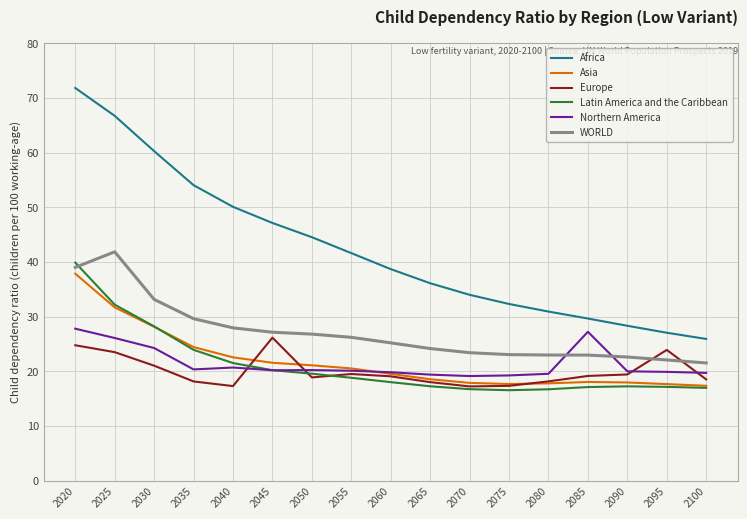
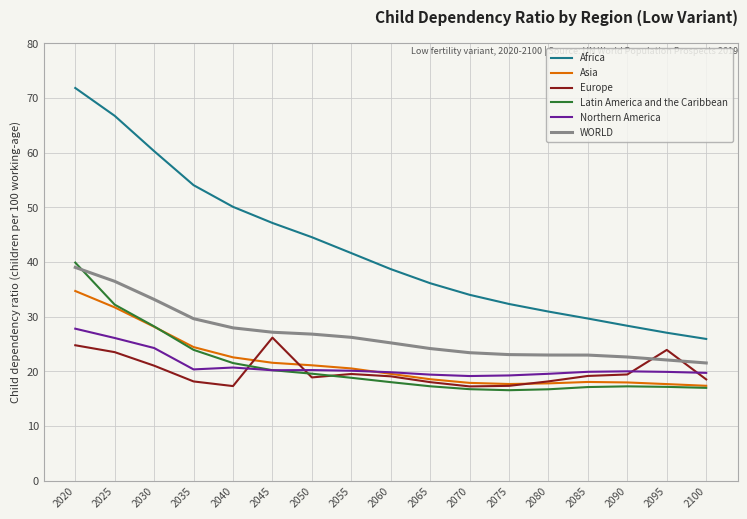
  {
    "Africa": {
      "2020": 72,
      "2025": 67,
      "2030": 60,
      "2035": 54,
      "2040": 50,
      "2045": 47,
      "2050": 45,
      "2055": 42,
      "2060": 39,
      "2065": 36,
      "2070": 34,
      "2075": 32,
      "2080": 31,
      "2085": 30,
      "2090": 28,
      "2095": 27,
      "2100": 26
    },
    "Asia": {
-     "2020": 38,
+     "2020": 35,
      "2025": 32,
      "2035": 24,
      "2040": 23,
      "2045": 22,
      "2050": 21,
      "2065": 19,
      "2070": 18,
      "2085": 18,
      "2090": 18,
      "2095": 18
    },
    "Europe": {
      "2020": 25,
      "2025": 24,
      "2030": 21,
      "2035": 18,
      "2040": 17,
      "2045": 26,
      "2050": 19,
      "2055": 20,
      "2065": 18,
      "2070": 17,
      "2085": 19,
      "2090": 19,
      "2095": 24,
      "2100": 19
    },
    "Latin America and the Caribbean": {
      "2020": 40,
      "2025": 32,
      "2035": 24,
      "2040": 22,
      "2050": 20,
      "2055": 19,
      "2060": 18,
      "2065": 17,
      "2070": 17,
      "2075": 17,
      "2080": 17,
      "2085": 17,
      "2090": 17,
      "2095": 17
    },
    "Northern America": {
      "2020": 28,
      "2025": 26,
      "2030": 24,
      "2035": 20,
      "2040": 21,
      "2050": 20,
      "2065": 19,
      "2070": 19,
      "2075": 19,
      "2080": 20,
-     "2085": 27,
+     "2085": 20,
      "2090": 20,
      "2095": 20,
      "2100": 20
    },
    "WORLD": {
      "2020": 39,
-     "2025": 42,
+     "2025": 36,
      "2030": 33,
      "2035": 30,
      "2040": 28,
      "2045": 27,
      "2050": 27,
      "2055": 26,
      "2060": 25,
      "2065": 24,
      "2070": 23,
      "2075": 23,
      "2080": 23,
      "2085": 23,
      "2090": 23,
      "2095": 22,
      "2100": 22
    }
  }
